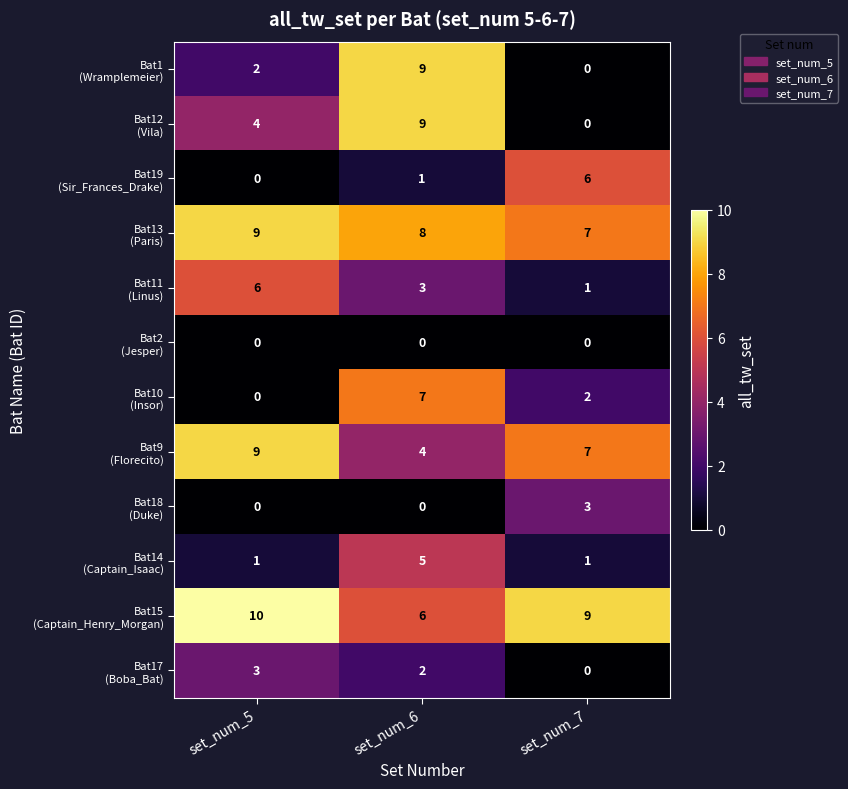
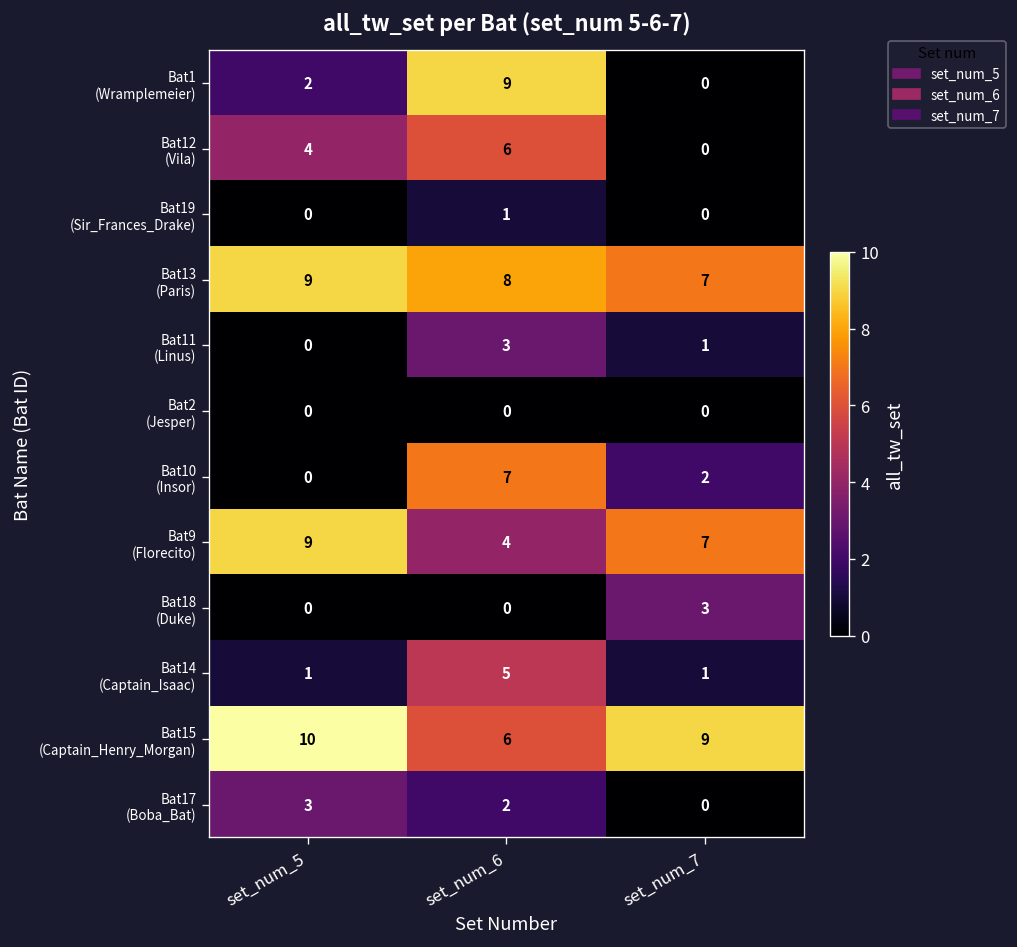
  {
    "Bat1 (Wramplemeier)": {
      "set_num_5": 2,
      "set_num_6": 9,
      "set_num_7": 0
    },
    "Bat12 (Vila)": {
      "set_num_5": 4,
-     "set_num_6": 9,
+     "set_num_6": 6,
      "set_num_7": 0
    },
    "Bat19 (Sir_Frances_Drake)": {
      "set_num_5": 0,
      "set_num_6": 1,
-     "set_num_7": 6
+     "set_num_7": 0
    },
    "Bat13 (Paris)": {
      "set_num_5": 9,
      "set_num_6": 8,
      "set_num_7": 7
    },
    "Bat11 (Linus)": {
-     "set_num_5": 6,
+     "set_num_5": 0,
      "set_num_6": 3,
      "set_num_7": 1
    },
    "Bat2 (Jesper)": {
      "set_num_5": 0,
      "set_num_6": 0,
      "set_num_7": 0
    },
    "Bat10 (Insor)": {
      "set_num_5": 0,
      "set_num_6": 7,
      "set_num_7": 2
    },
    "Bat9 (Florecito)": {
      "set_num_5": 9,
      "set_num_6": 4,
      "set_num_7": 7
    },
    "Bat18 (Duke)": {
      "set_num_5": 0,
      "set_num_6": 0,
      "set_num_7": 3
    },
    "Bat14 (Captain_Isaac)": {
      "set_num_5": 1,
      "set_num_6": 5,
      "set_num_7": 1
    },
    "Bat15 (Captain_Henry_Morgan)": {
      "set_num_5": 10,
      "set_num_6": 6,
      "set_num_7": 9
    },
    "Bat17 (Boba_Bat)": {
      "set_num_5": 3,
      "set_num_6": 2,
      "set_num_7": 0
    }
  }
